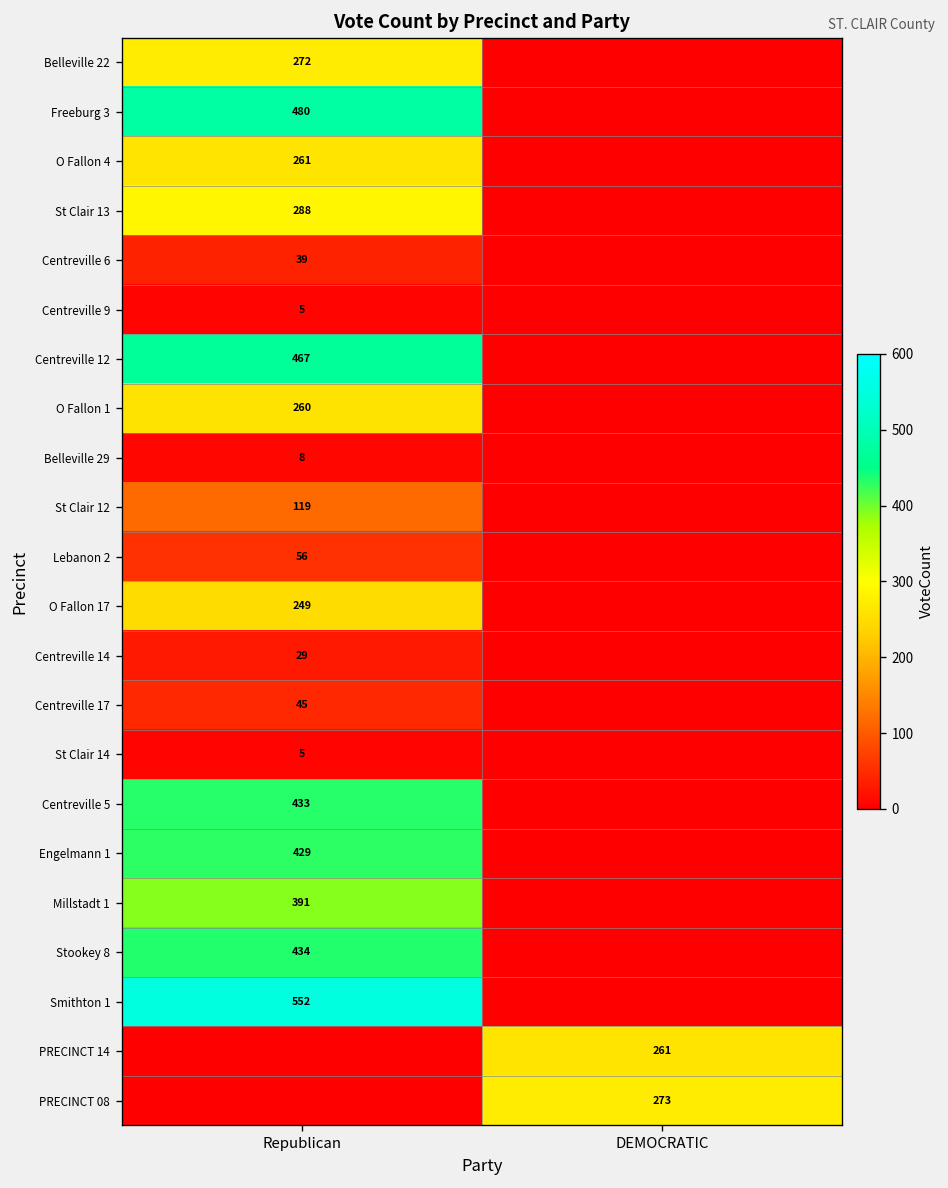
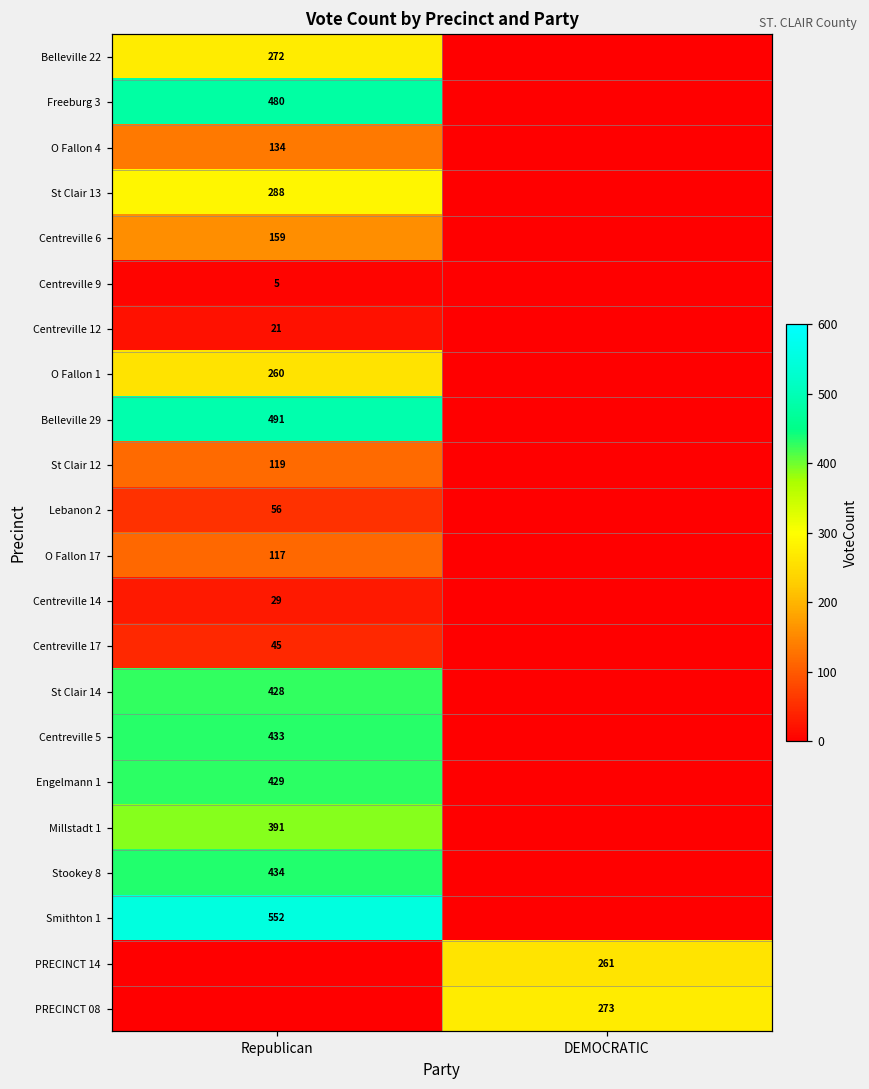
  {
    "Belleville 22": {
      "Republican": 272
    },
    "Freeburg 3": {
      "Republican": 480
    },
    "O Fallon 4": {
-     "Republican": 261
+     "Republican": 134
    },
    "St Clair 13": {
      "Republican": 288
    },
    "Centreville 6": {
-     "Republican": 39
+     "Republican": 159
    },
    "Centreville 9": {
      "Republican": 5
    },
    "Centreville 12": {
-     "Republican": 467
+     "Republican": 21
    },
    "O Fallon 1": {
      "Republican": 260
    },
    "Belleville 29": {
-     "Republican": 8
+     "Republican": 491
    },
    "St Clair 12": {
      "Republican": 119
    },
    "Lebanon 2": {
      "Republican": 56
    },
    "O Fallon 17": {
-     "Republican": 249
+     "Republican": 117
    },
    "Centreville 14": {
      "Republican": 29
    },
    "Centreville 17": {
      "Republican": 45
    },
    "St Clair 14": {
-     "Republican": 5
+     "Republican": 428
    },
    "Centreville 5": {
      "Republican": 433
    },
    "Engelmann 1": {
      "Republican": 429
    },
    "Millstadt 1": {
      "Republican": 391
    },
    "Stookey 8": {
      "Republican": 434
    },
    "Smithton 1": {
      "Republican": 552
    },
    "PRECINCT 14": {
      "DEMOCRATIC": 261
    },
    "PRECINCT 08": {
      "DEMOCRATIC": 273
    }
  }
